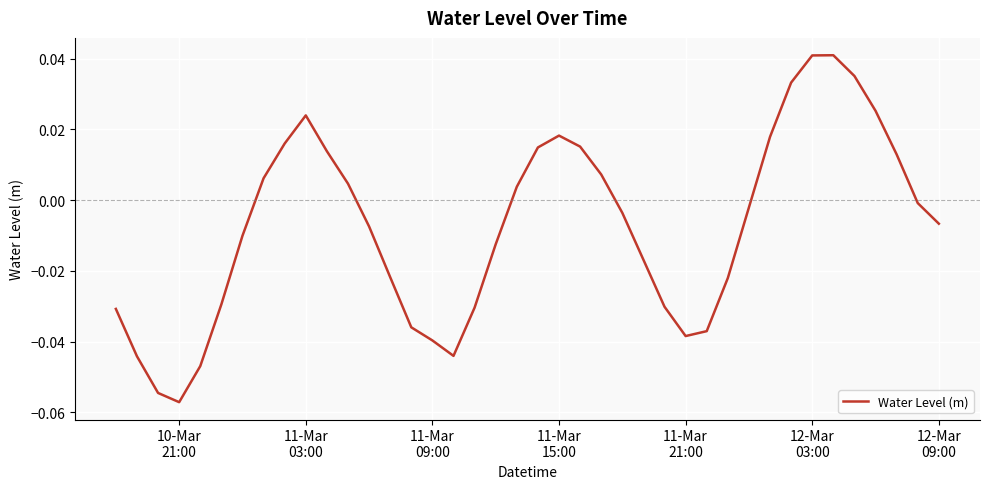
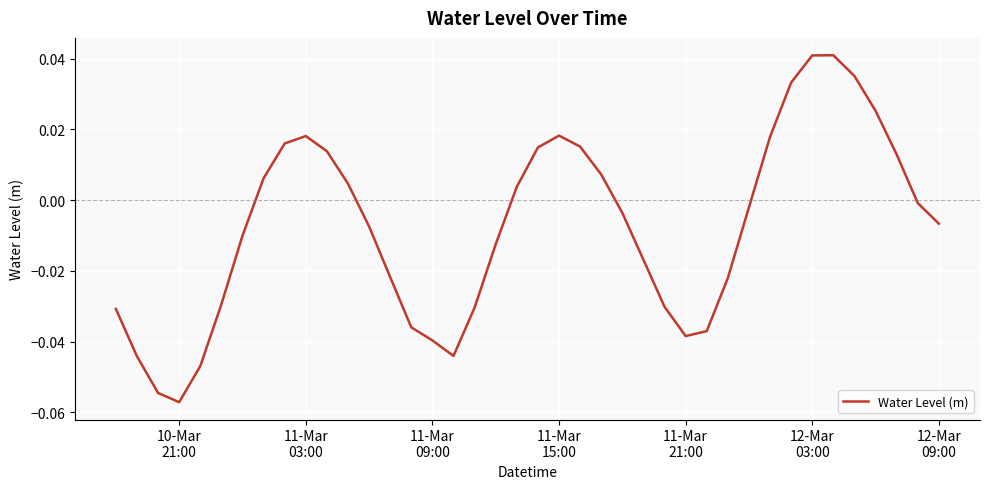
  {
    "10-Mar 21:00": -0.057,
-   "11-Mar 03:00": 0.024,
+   "11-Mar 03:00": 0.018,
    "11-Mar 09:00": -0.040,
    "11-Mar 15:00": 0.018,
    "11-Mar 21:00": -0.038,
    "12-Mar 03:00": 0.041,
    "12-Mar 09:00": -0.007
  }
